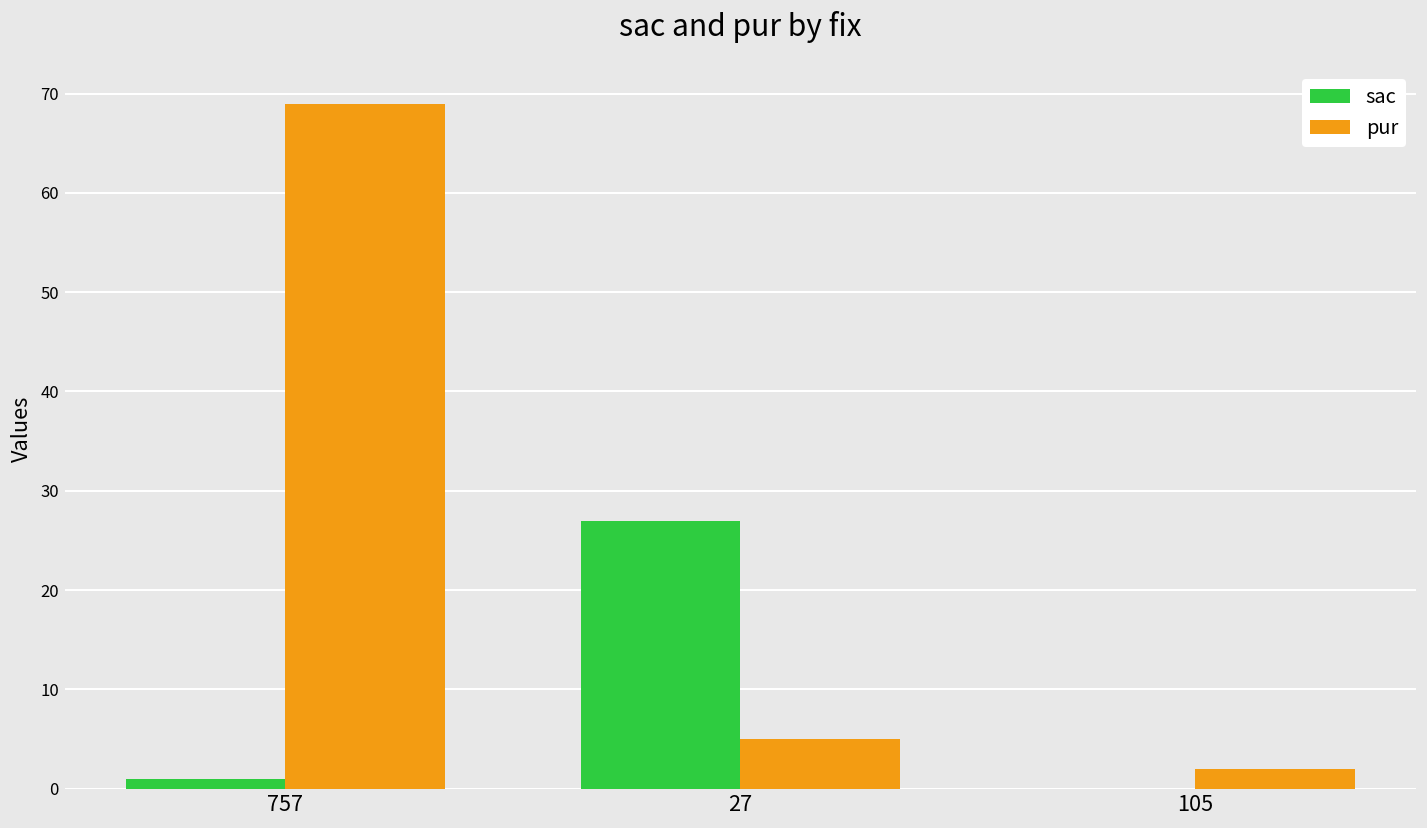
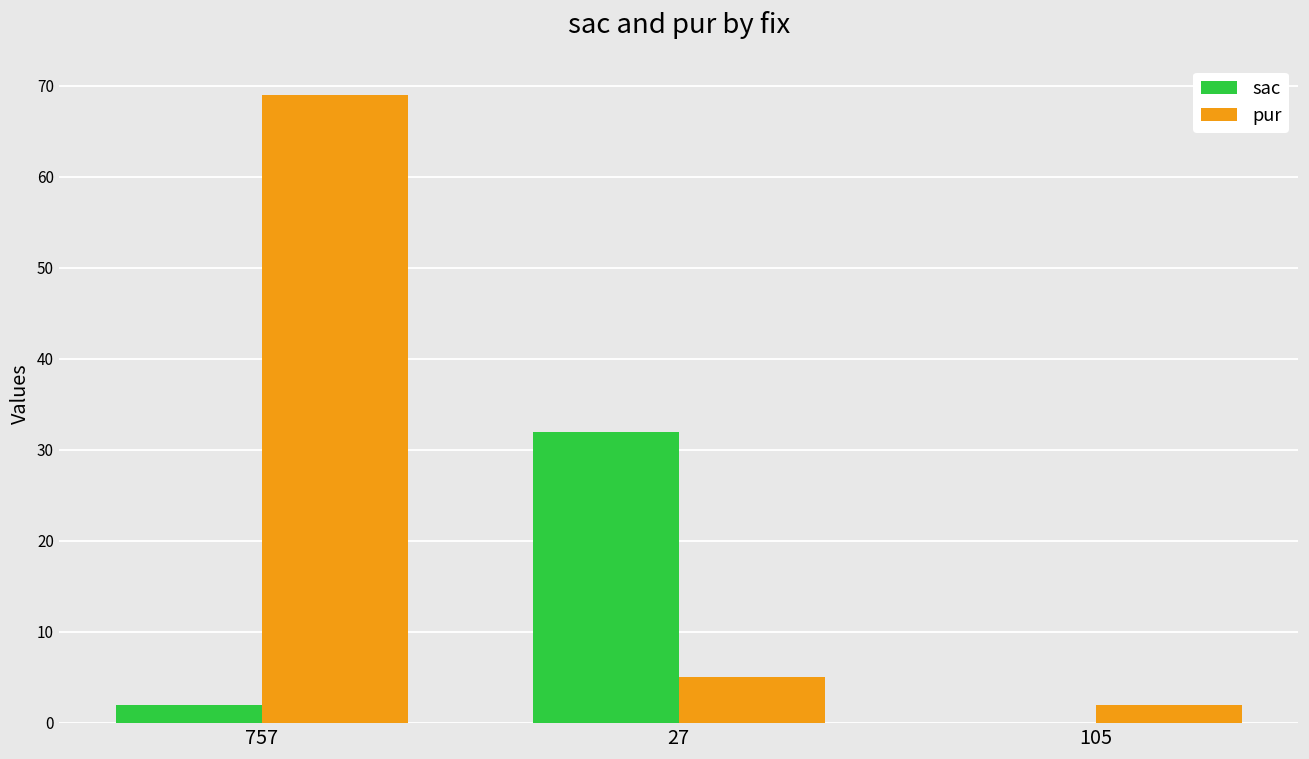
  {
    "sac": {
-     "757": 1,
-     "27": 27,
+     "757": 2,
+     "27": 32,
      "105": 0
    },
    "pur": {
      "757": 69,
      "27": 5,
      "105": 2
    }
  }
